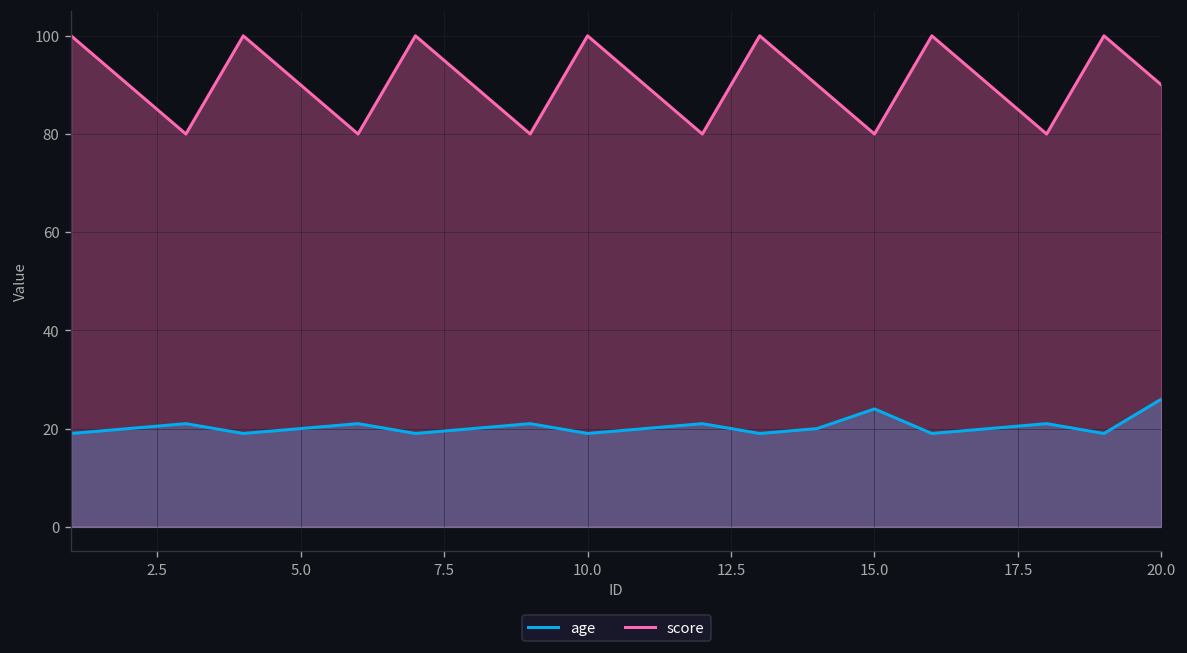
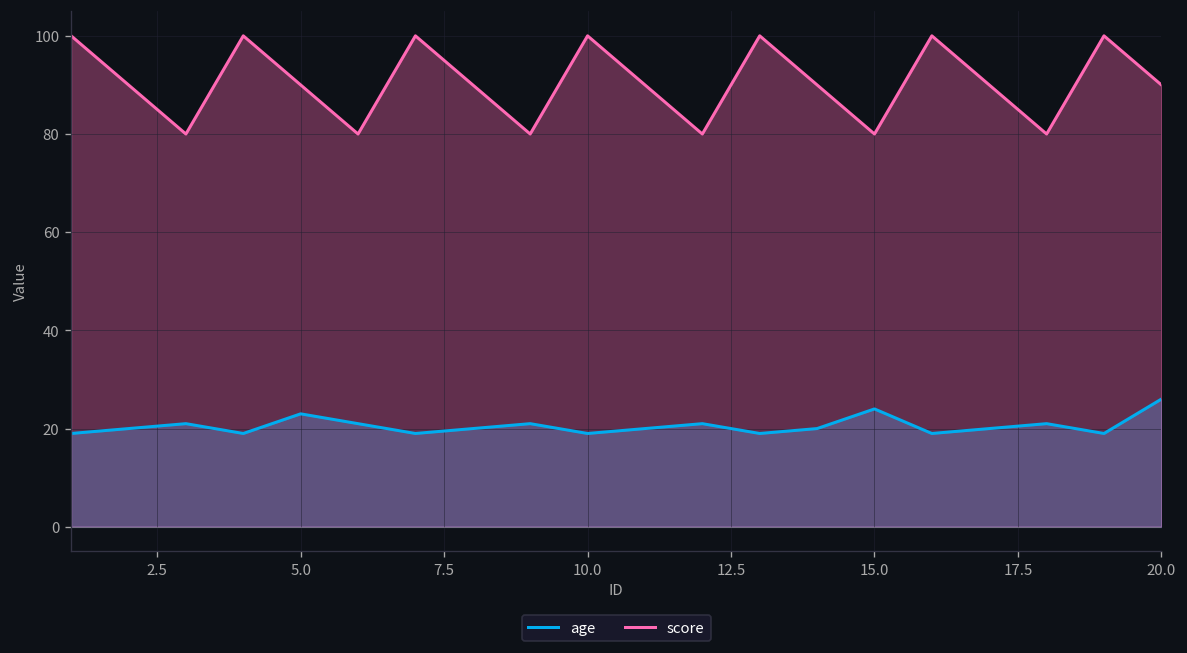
  {
    "age": {
-     "5.0": 20,
+     "5.0": 23,
      "10.0": 19,
      "15.0": 24,
      "20.0": 26
    },
    "score": {
      "5.0": 90,
      "10.0": 100,
      "15.0": 80,
      "20.0": 90
    }
  }
